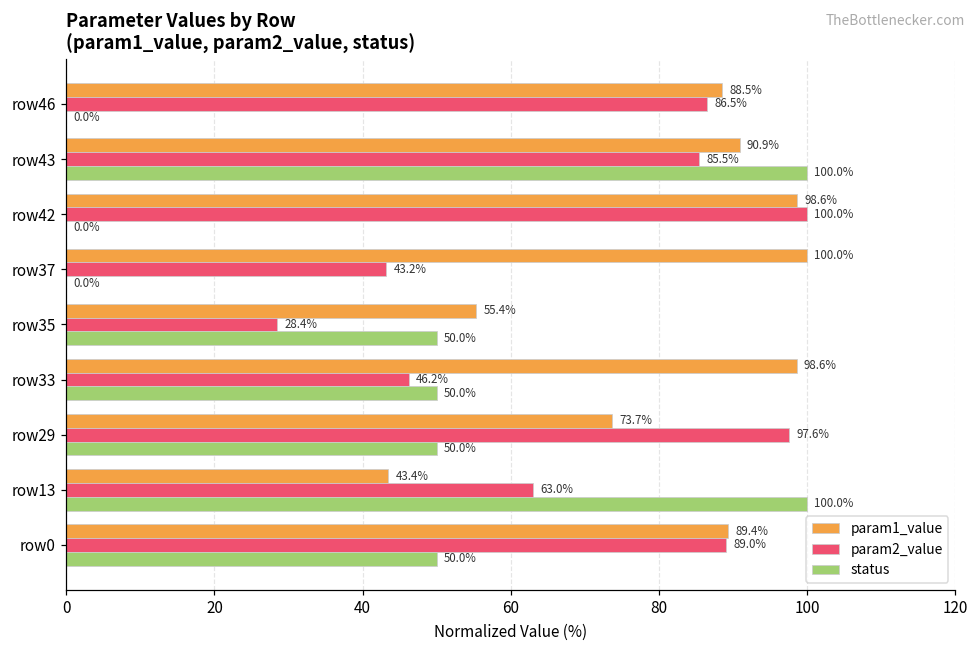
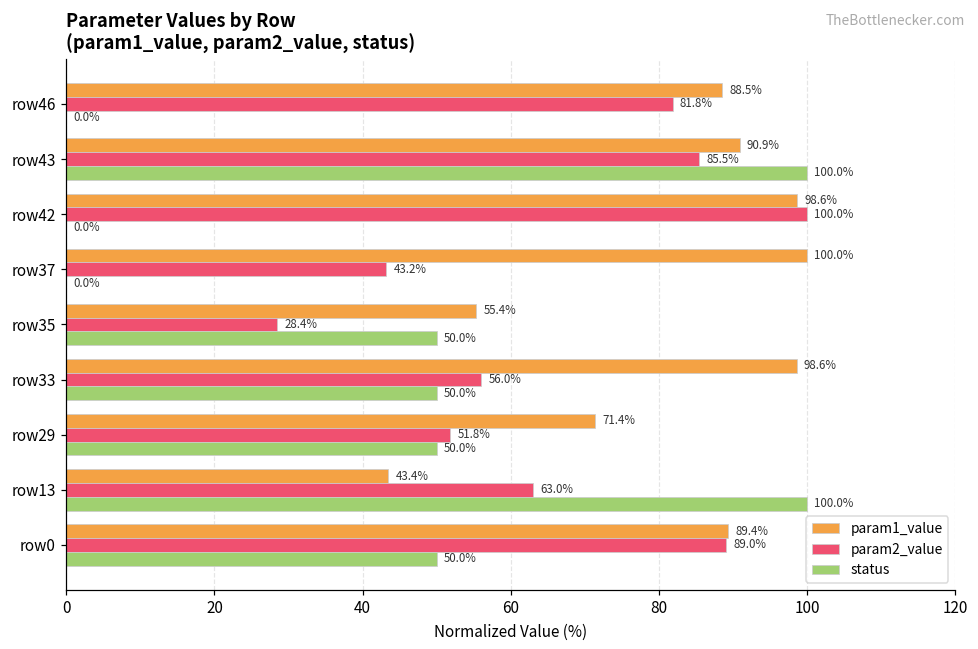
  {
    "param1_value": {
      "row46": "88.5%",
      "row43": "90.9%",
      "row42": "98.6%",
      "row37": "100.0%",
      "row35": "55.4%",
      "row33": "98.6%",
-     "row29": "73.7%",
+     "row29": "71.4%",
      "row13": "43.4%",
      "row0": "89.4%"
    },
    "param2_value": {
-     "row46": "86.5%",
+     "row46": "81.8%",
      "row43": "85.5%",
      "row42": "100.0%",
      "row37": "43.2%",
      "row35": "28.4%",
-     "row33": "46.2%",
-     "row29": "97.6%",
+     "row33": "56.0%",
+     "row29": "51.8%",
      "row13": "63.0%",
      "row0": "89.0%"
    },
    "status": {
      "row46": "0.0%",
      "row43": "100.0%",
      "row42": "0.0%",
      "row37": "0.0%",
      "row35": "50.0%",
      "row33": "50.0%",
      "row29": "50.0%",
      "row13": "100.0%",
      "row0": "50.0%"
    }
  }
